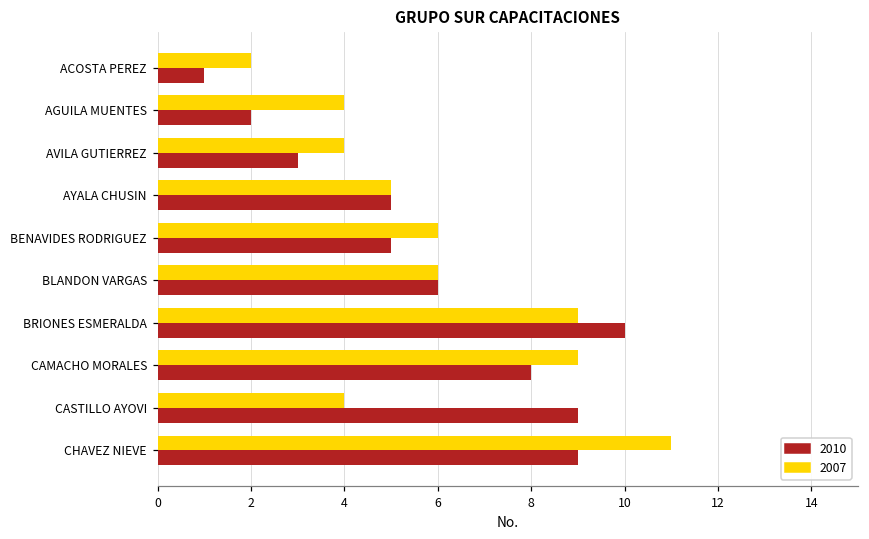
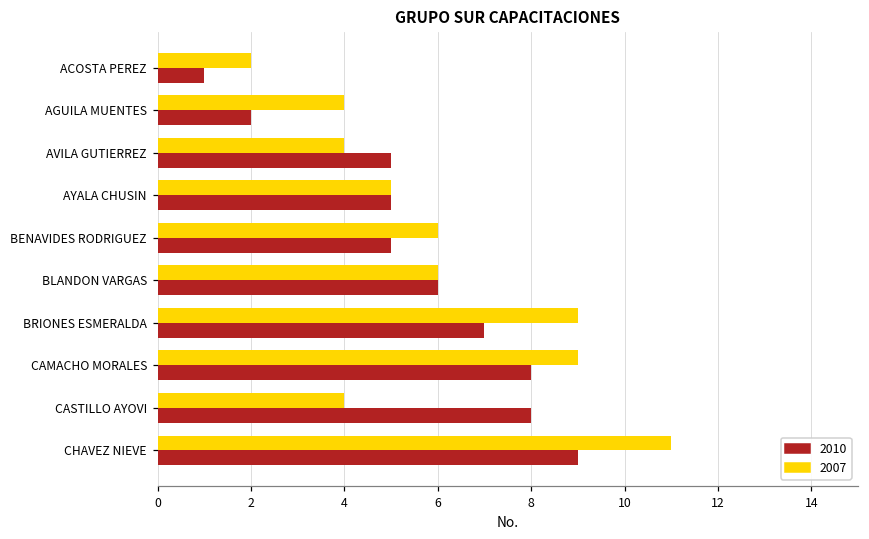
  {
    "2010": {
      "ACOSTA PEREZ": 1,
      "AGUILA MUENTES": 2,
-     "AVILA GUTIERREZ": 3,
+     "AVILA GUTIERREZ": 5,
      "AYALA CHUSIN": 5,
      "BENAVIDES RODRIGUEZ": 5,
      "BLANDON VARGAS": 6,
-     "BRIONES ESMERALDA": 10,
+     "BRIONES ESMERALDA": 7,
      "CAMACHO MORALES": 8,
-     "CASTILLO AYOVI": 9,
+     "CASTILLO AYOVI": 8,
      "CHAVEZ NIEVE": 9
    },
    "2007": {
      "ACOSTA PEREZ": 2,
      "AGUILA MUENTES": 4,
      "AVILA GUTIERREZ": 4,
      "AYALA CHUSIN": 5,
      "BENAVIDES RODRIGUEZ": 6,
      "BLANDON VARGAS": 6,
      "BRIONES ESMERALDA": 9,
      "CAMACHO MORALES": 9,
      "CASTILLO AYOVI": 4,
      "CHAVEZ NIEVE": 11
    }
  }
